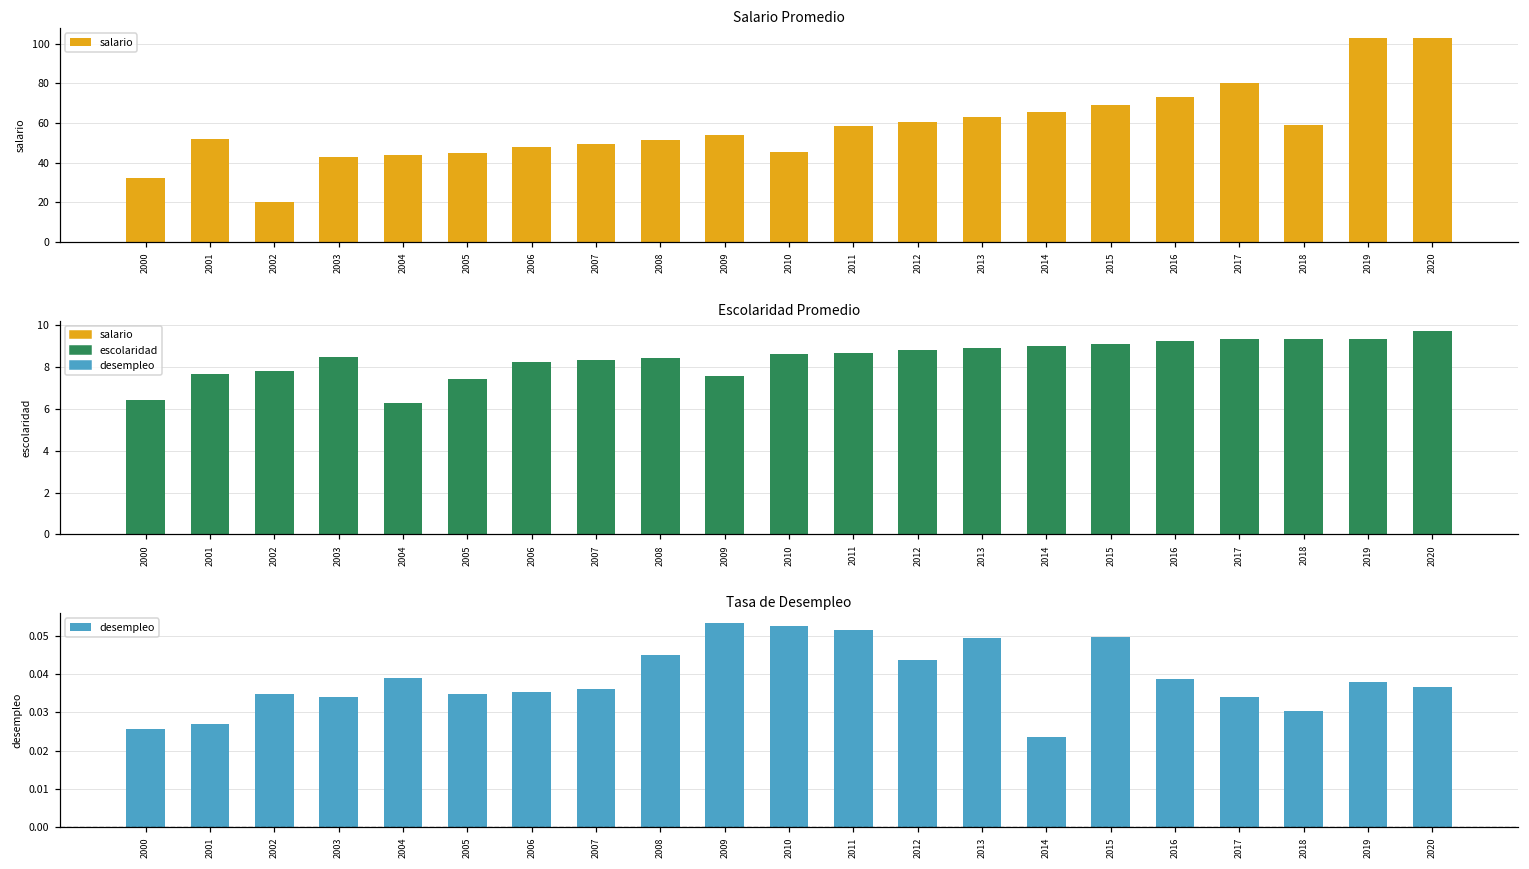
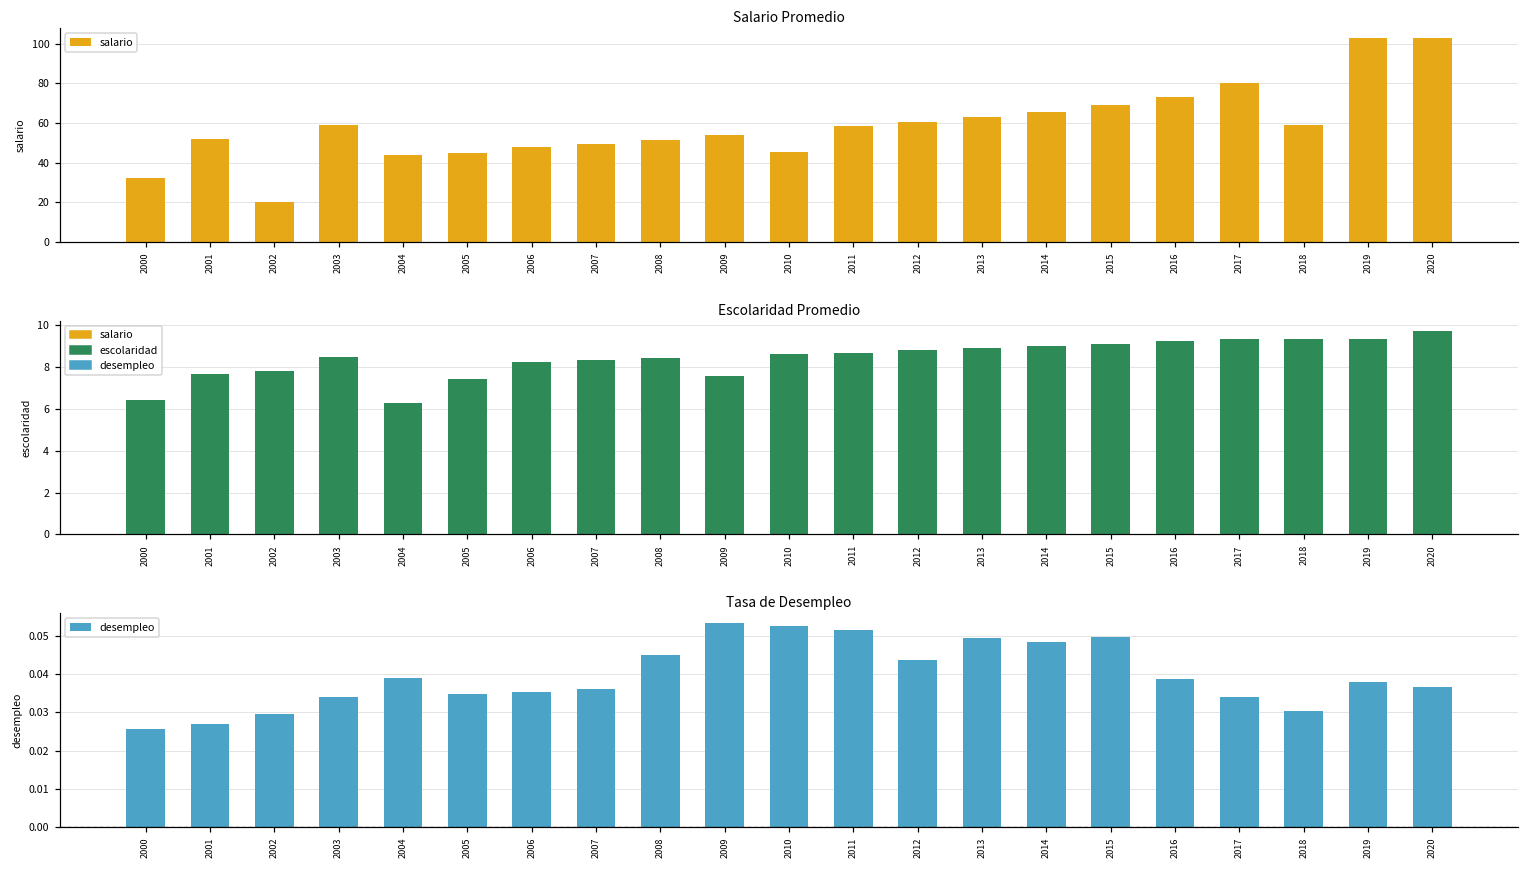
  {
    "Salario Promedio": {
      "2000": 32,
      "2001": 52,
      "2002": 20,
-     "2003": 43,
+     "2003": 59,
      "2004": 44,
      "2005": 45,
      "2006": 48,
      "2007": 49,
      "2008": 51,
      "2009": 54,
      "2010": 45,
      "2011": 59,
      "2012": 61,
      "2013": 63,
      "2014": 66,
      "2015": 69,
      "2016": 73,
      "2017": 80,
      "2018": 59,
      "2019": 103,
      "2020": 103
    },
    "Escolaridad Promedio": {
      "2000": 6.5,
      "2001": 7.7,
      "2002": 7.8,
      "2003": 8.5,
      "2004": 6.3,
      "2005": 7.4,
      "2006": 8.3,
      "2007": 8.4,
      "2008": 8.5,
      "2009": 7.6,
      "2010": 8.6,
      "2011": 8.7,
      "2012": 8.8,
      "2013": 8.9,
      "2014": 9.0,
      "2015": 9.1,
      "2016": 9.2,
      "2017": 9.3,
      "2018": 9.3,
      "2019": 9.3,
      "2020": 9.7
    },
    "Tasa de Desempleo": {
      "2000": 0.026,
      "2001": 0.027,
-     "2002": 0.035,
+     "2002": 0.030,
      "2003": 0.034,
      "2004": 0.039,
      "2005": 0.035,
      "2006": 0.035,
      "2007": 0.036,
      "2008": 0.045,
      "2009": 0.053,
      "2010": 0.053,
      "2011": 0.052,
      "2012": 0.044,
      "2013": 0.049,
-     "2014": 0.023,
+     "2014": 0.048,
      "2015": 0.050,
      "2016": 0.039,
      "2017": 0.034,
      "2018": 0.030,
      "2019": 0.038,
      "2020": 0.037
    }
  }
